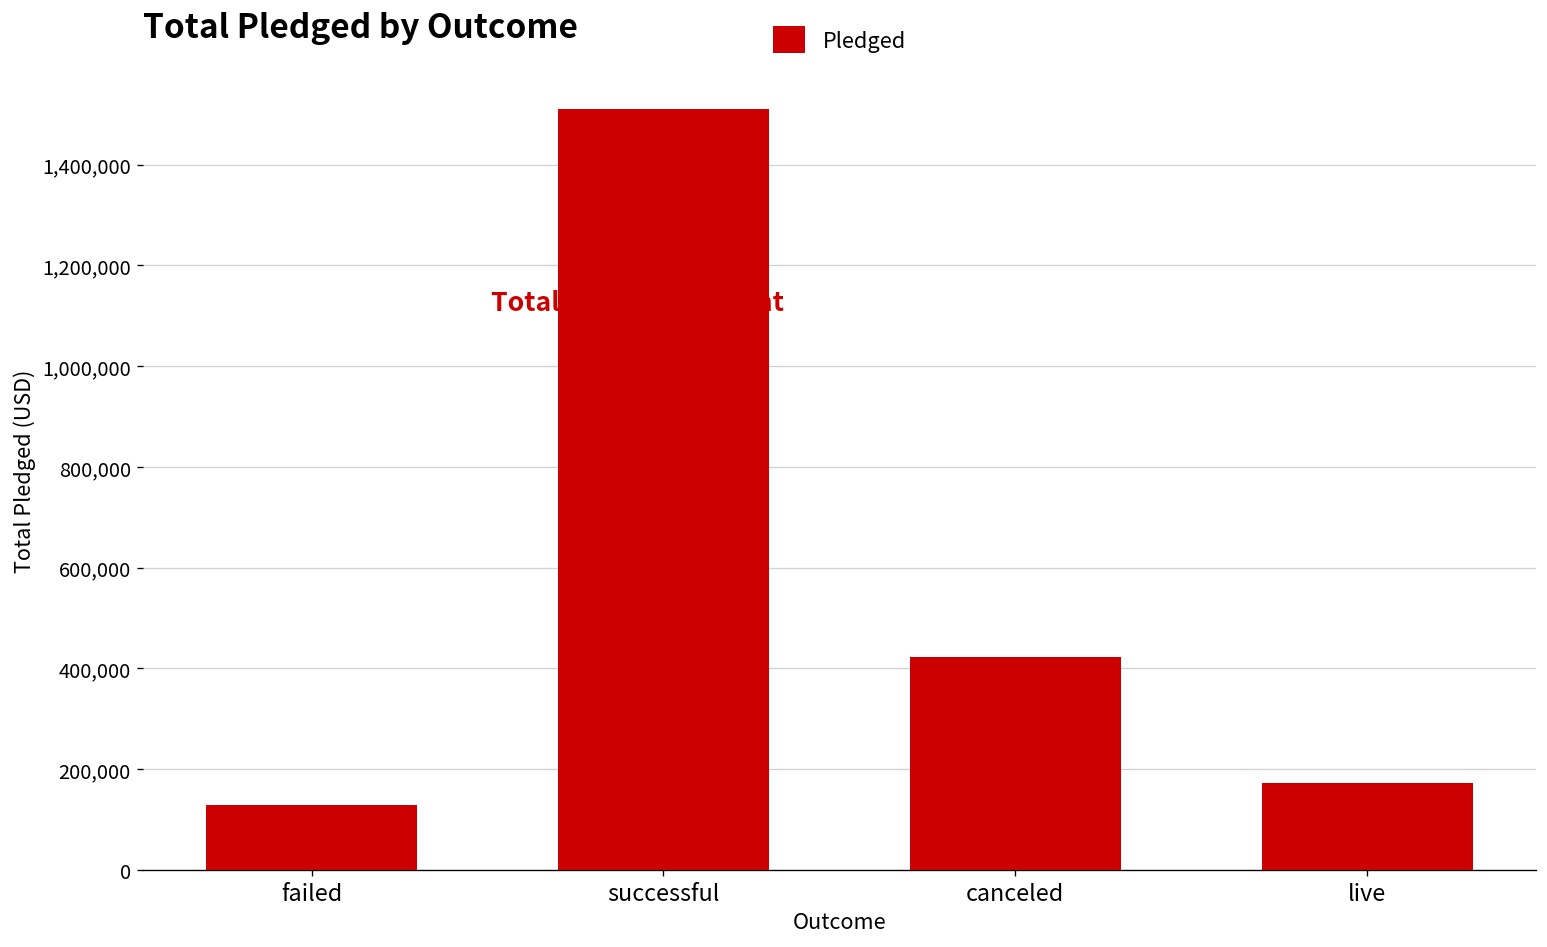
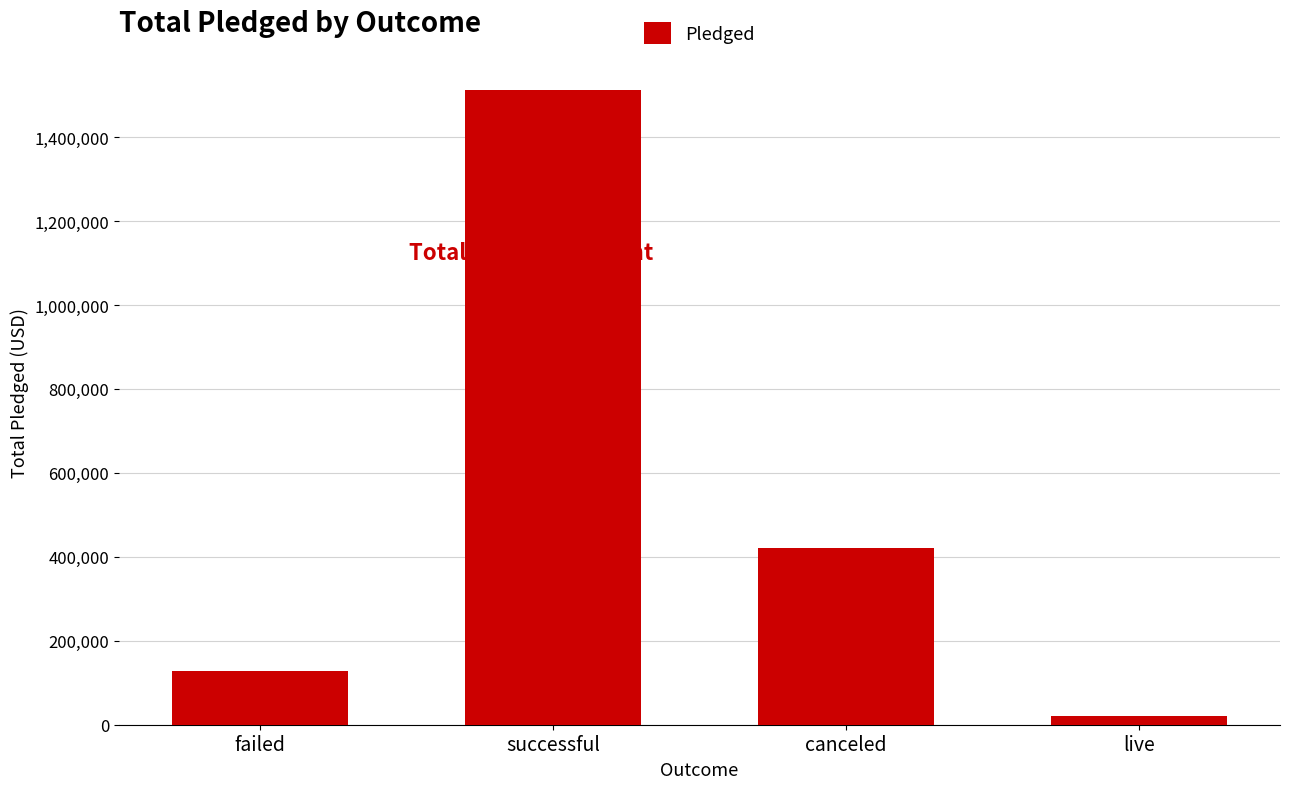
  {
    "failed": "130,000",
    "successful": "1,510,000",
    "canceled": "420,000",
-   "live": "170,000"
+   "live": "20,000"
  }
